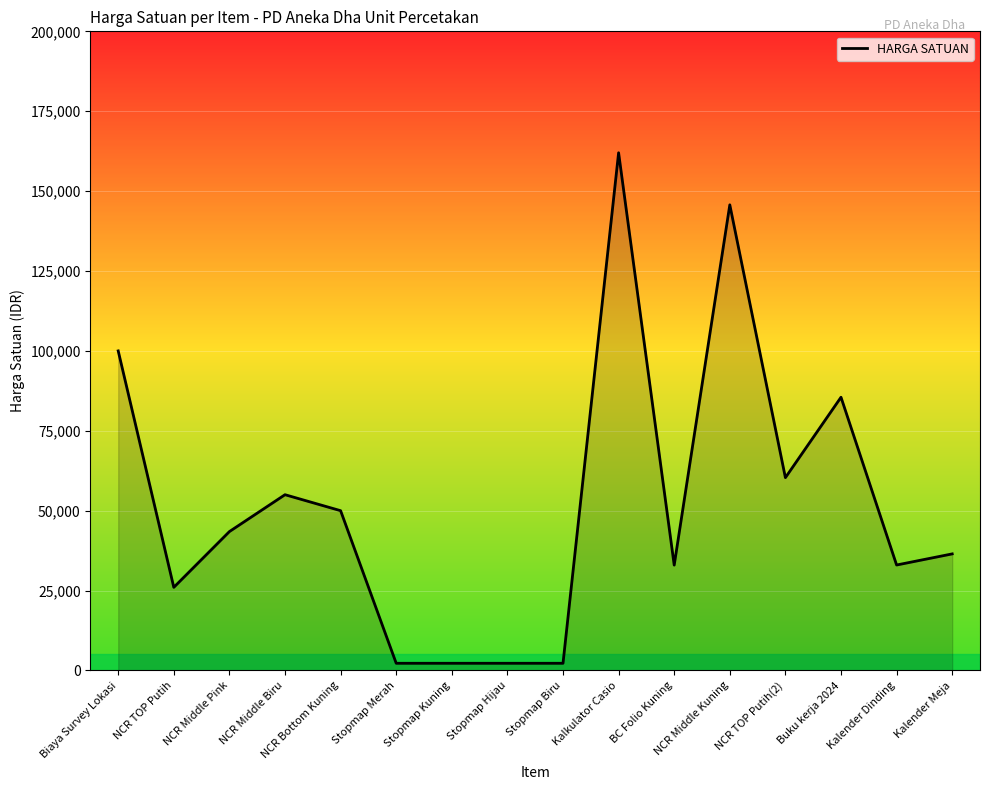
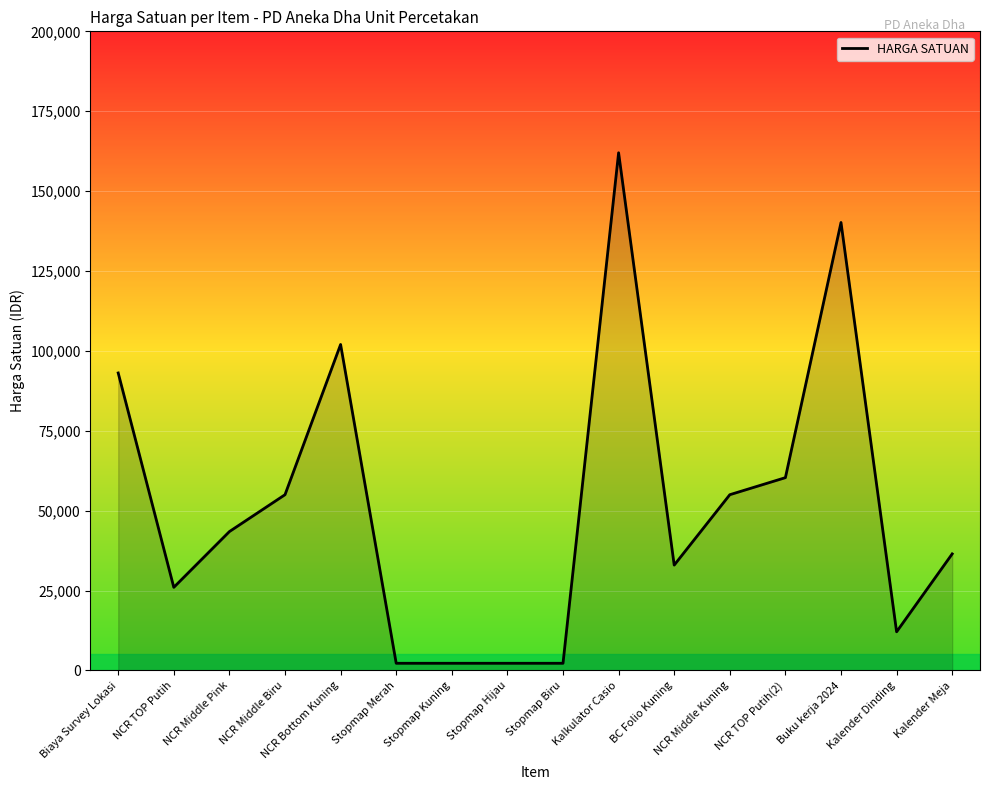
  {
-   "Biaya Survey Lokasi": "100,000",
+   "Biaya Survey Lokasi": "93,000",
    "NCR TOP Putih": "26,000",
    "NCR Middle Pink": "43,000",
    "NCR Middle Biru": "55,000",
-   "NCR Bottom Kuning": "50,000",
+   "NCR Bottom Kuning": "102,000",
    "Kalkulator Casio": "162,000",
    "BC Folio Kuning": "33,000",
-   "NCR Middle Kuning": "146,000",
+   "NCR Middle Kuning": "55,000",
    "NCR TOP Putih(2)": "60,000",
-   "Buku kerja 2024": "86,000",
-   "Kalender Dinding": "33,000",
+   "Buku kerja 2024": "140,000",
+   "Kalender Dinding": "12,000",
    "Kalender Meja": "36,000"
  }
